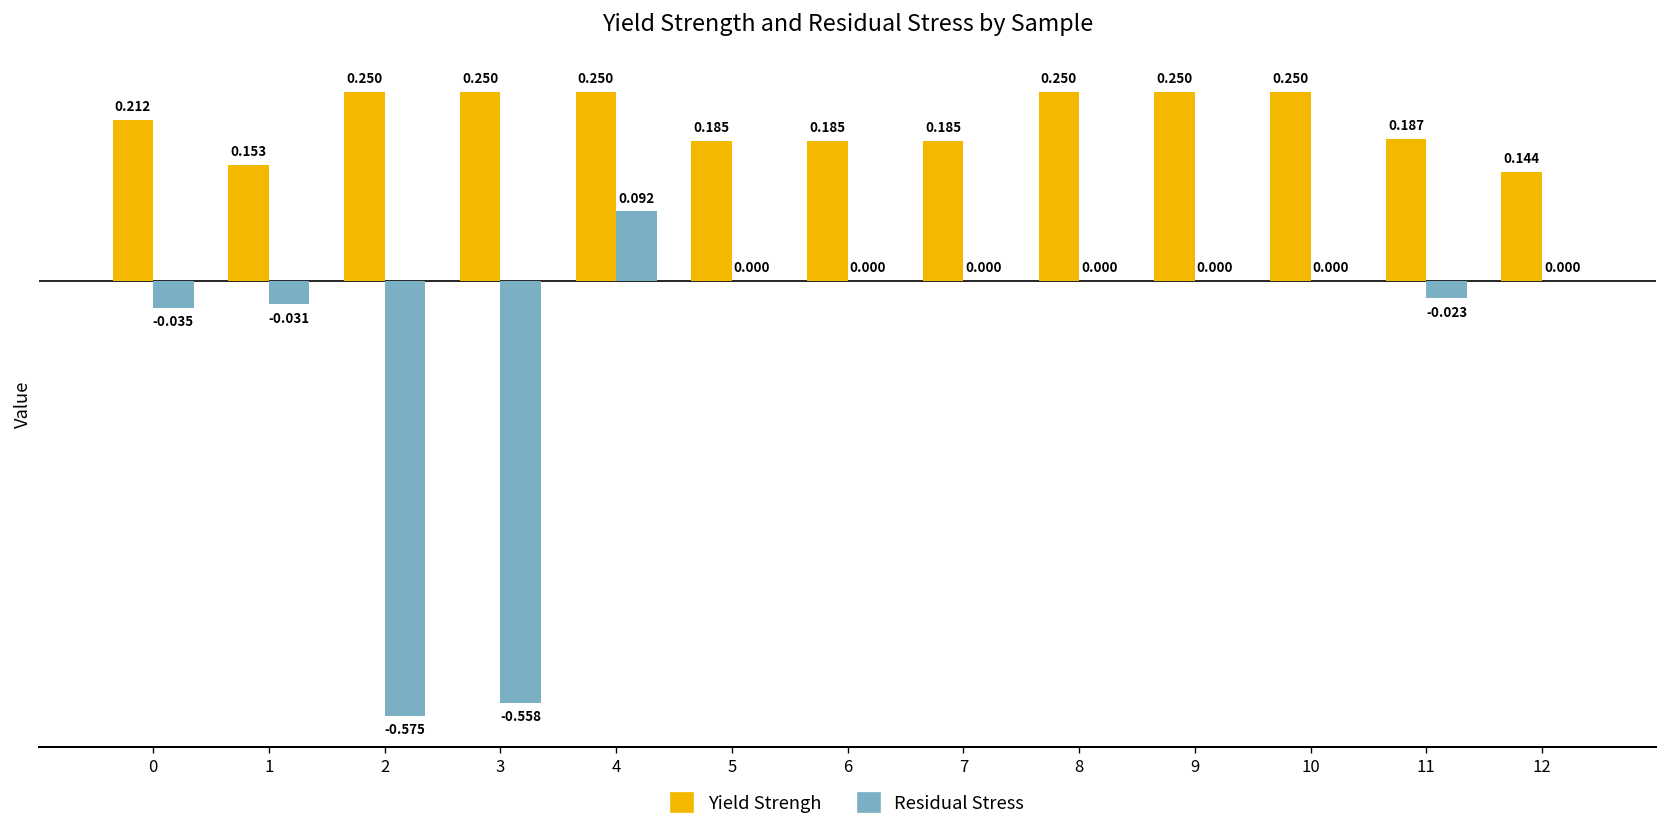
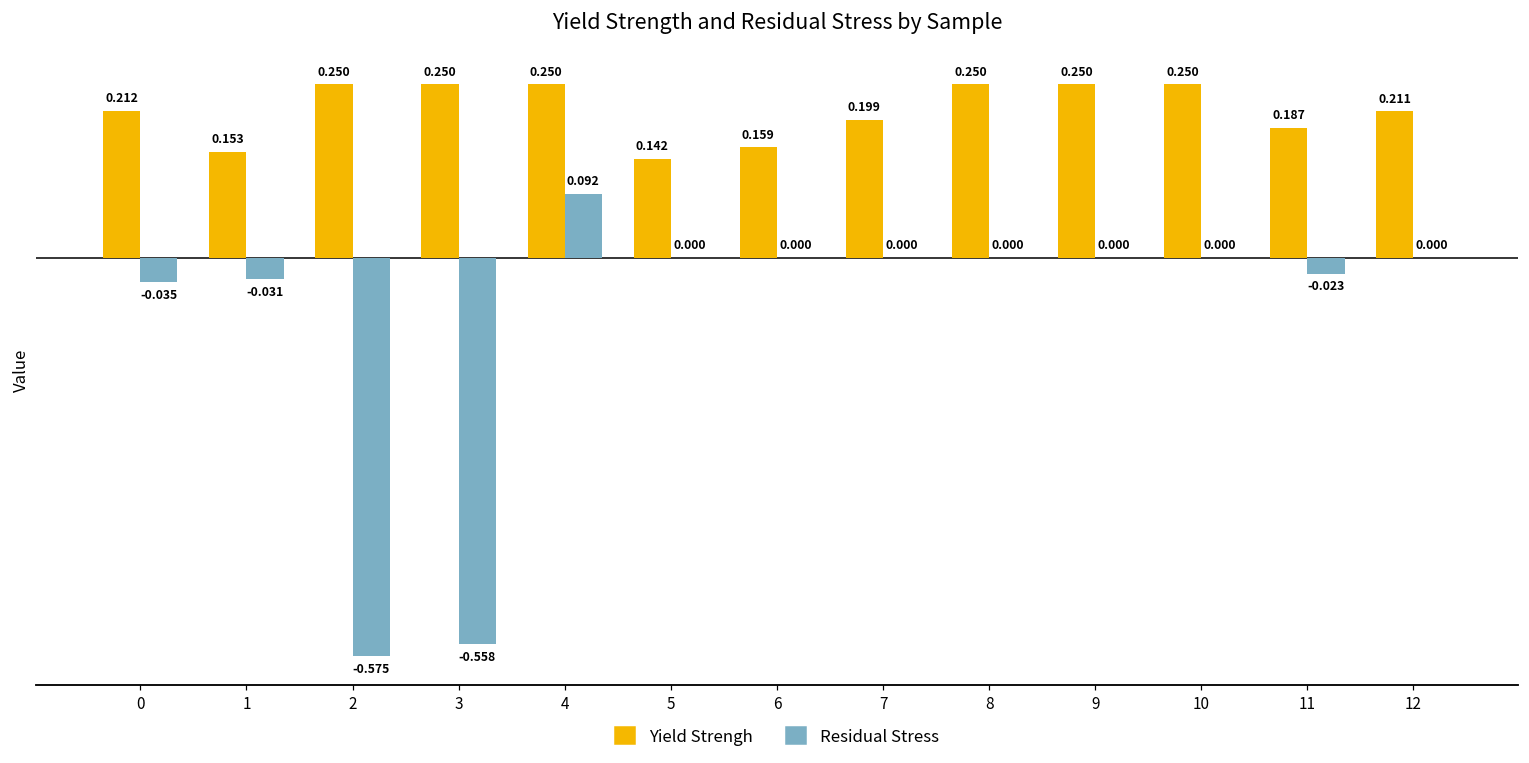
  {
    "Yield Strengh": {
      "0": 0.212,
      "1": 0.153,
      "2": 0.250,
      "3": 0.250,
      "4": 0.250,
-     "5": 0.185,
-     "6": 0.185,
-     "7": 0.185,
+     "5": 0.142,
+     "6": 0.159,
+     "7": 0.199,
      "8": 0.250,
      "9": 0.250,
      "10": 0.250,
      "11": 0.187,
-     "12": 0.144
+     "12": 0.211
    },
    "Residual Stress": {
      "0": -0.035,
      "1": -0.031,
      "2": -0.575,
      "3": -0.558,
      "4": 0.092,
      "5": 0.000,
      "6": 0.000,
      "7": 0.000,
      "8": 0.000,
      "9": 0.000,
      "10": 0.000,
      "11": -0.023,
      "12": 0.000
    }
  }
